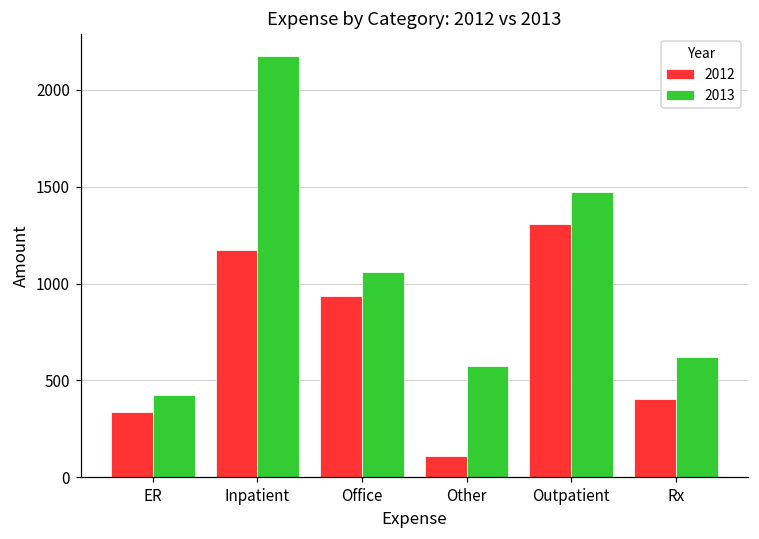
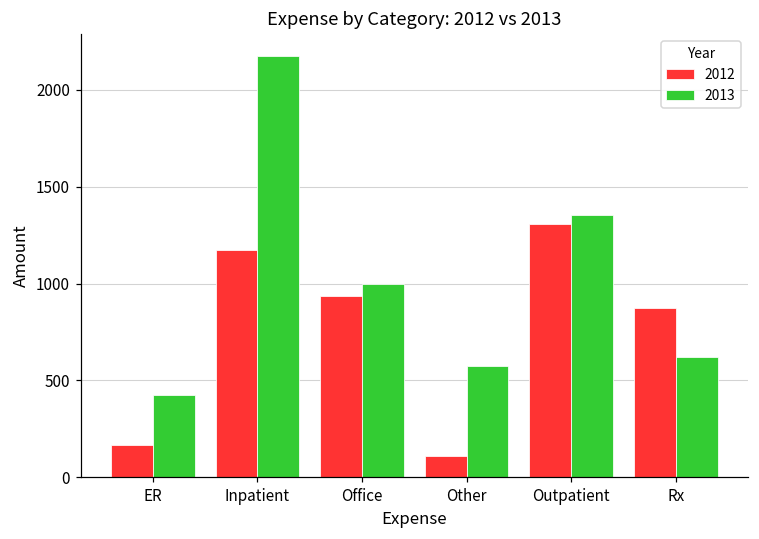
  {
    "2012": {
-     "ER": 340,
+     "ER": 170,
      "Inpatient": 1170,
      "Office": 940,
      "Other": 110,
      "Outpatient": 1310,
-     "Rx": 400
+     "Rx": 870
    },
    "2013": {
      "ER": 420,
      "Inpatient": 2180,
-     "Office": 1060,
+     "Office": 1000,
      "Other": 580,
-     "Outpatient": 1470,
+     "Outpatient": 1350,
      "Rx": 620
    }
  }
